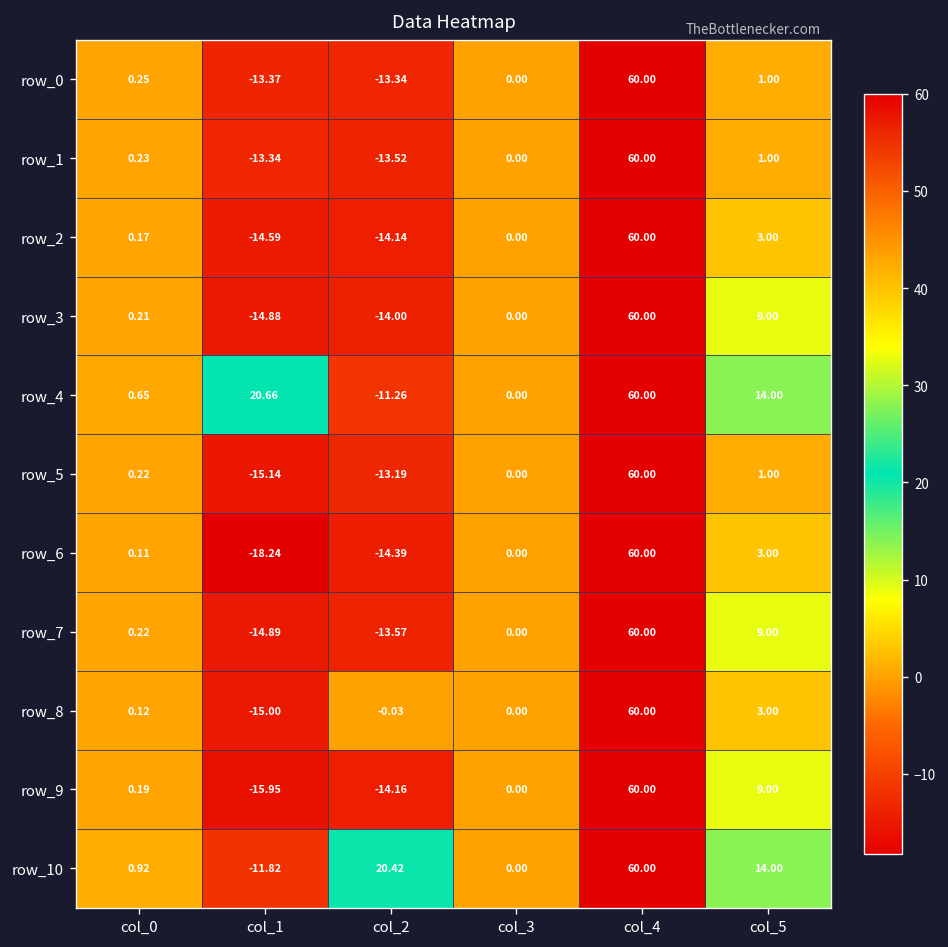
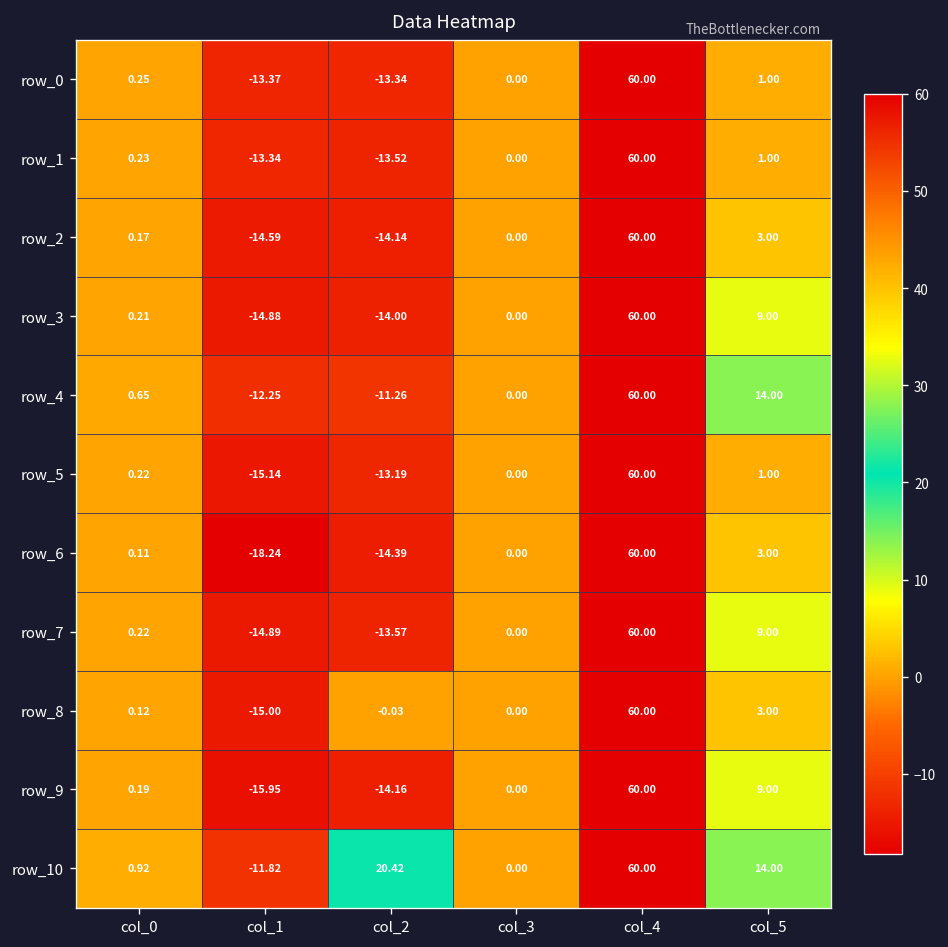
  {
    "row_0": {
      "col_0": 0.25,
      "col_1": -13.37,
      "col_2": -13.34,
      "col_3": 0.00,
      "col_4": 60.00,
      "col_5": 1.00
    },
    "row_1": {
      "col_0": 0.23,
      "col_1": -13.34,
      "col_2": -13.52,
      "col_3": 0.00,
      "col_4": 60.00,
      "col_5": 1.00
    },
    "row_2": {
      "col_0": 0.17,
      "col_1": -14.59,
      "col_2": -14.14,
      "col_3": 0.00,
      "col_4": 60.00,
      "col_5": 3.00
    },
    "row_3": {
      "col_0": 0.21,
      "col_1": -14.88,
      "col_2": -14.00,
      "col_3": 0.00,
      "col_4": 60.00,
      "col_5": 9.00
    },
    "row_4": {
      "col_0": 0.65,
-     "col_1": 20.66,
+     "col_1": -12.25,
      "col_2": -11.26,
      "col_3": 0.00,
      "col_4": 60.00,
      "col_5": 14.00
    },
    "row_5": {
      "col_0": 0.22,
      "col_1": -15.14,
      "col_2": -13.19,
      "col_3": 0.00,
      "col_4": 60.00,
      "col_5": 1.00
    },
    "row_6": {
      "col_0": 0.11,
      "col_1": -18.24,
      "col_2": -14.39,
      "col_3": 0.00,
      "col_4": 60.00,
      "col_5": 3.00
    },
    "row_7": {
      "col_0": 0.22,
      "col_1": -14.89,
      "col_2": -13.57,
      "col_3": 0.00,
      "col_4": 60.00,
      "col_5": 9.00
    },
    "row_8": {
      "col_0": 0.12,
      "col_1": -15.00,
      "col_2": -0.03,
      "col_3": 0.00,
      "col_4": 60.00,
      "col_5": 3.00
    },
    "row_9": {
      "col_0": 0.19,
      "col_1": -15.95,
      "col_2": -14.16,
      "col_3": 0.00,
      "col_4": 60.00,
      "col_5": 9.00
    },
    "row_10": {
      "col_0": 0.92,
      "col_1": -11.82,
      "col_2": 20.42,
      "col_3": 0.00,
      "col_4": 60.00,
      "col_5": 14.00
    }
  }
